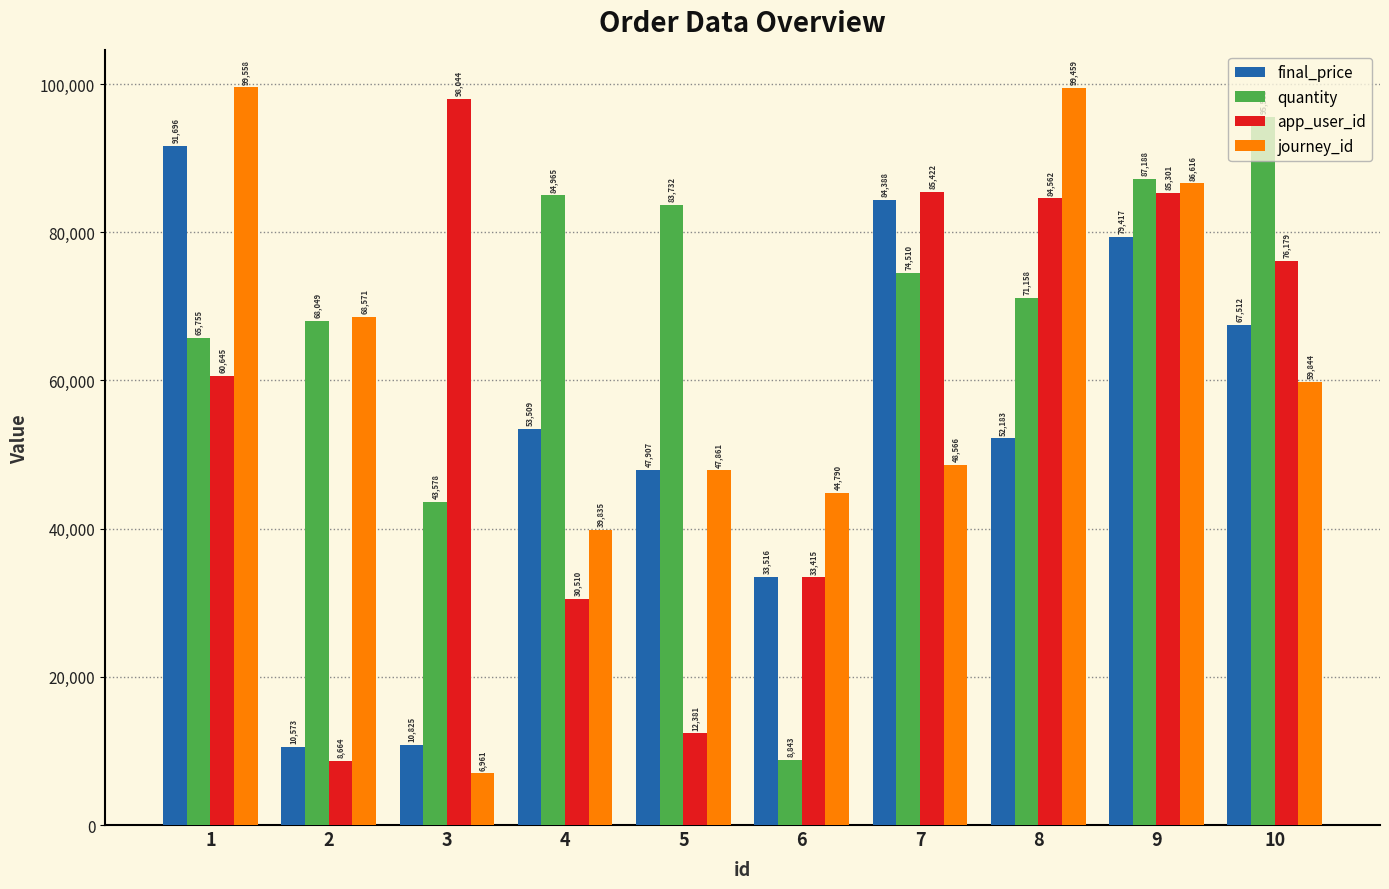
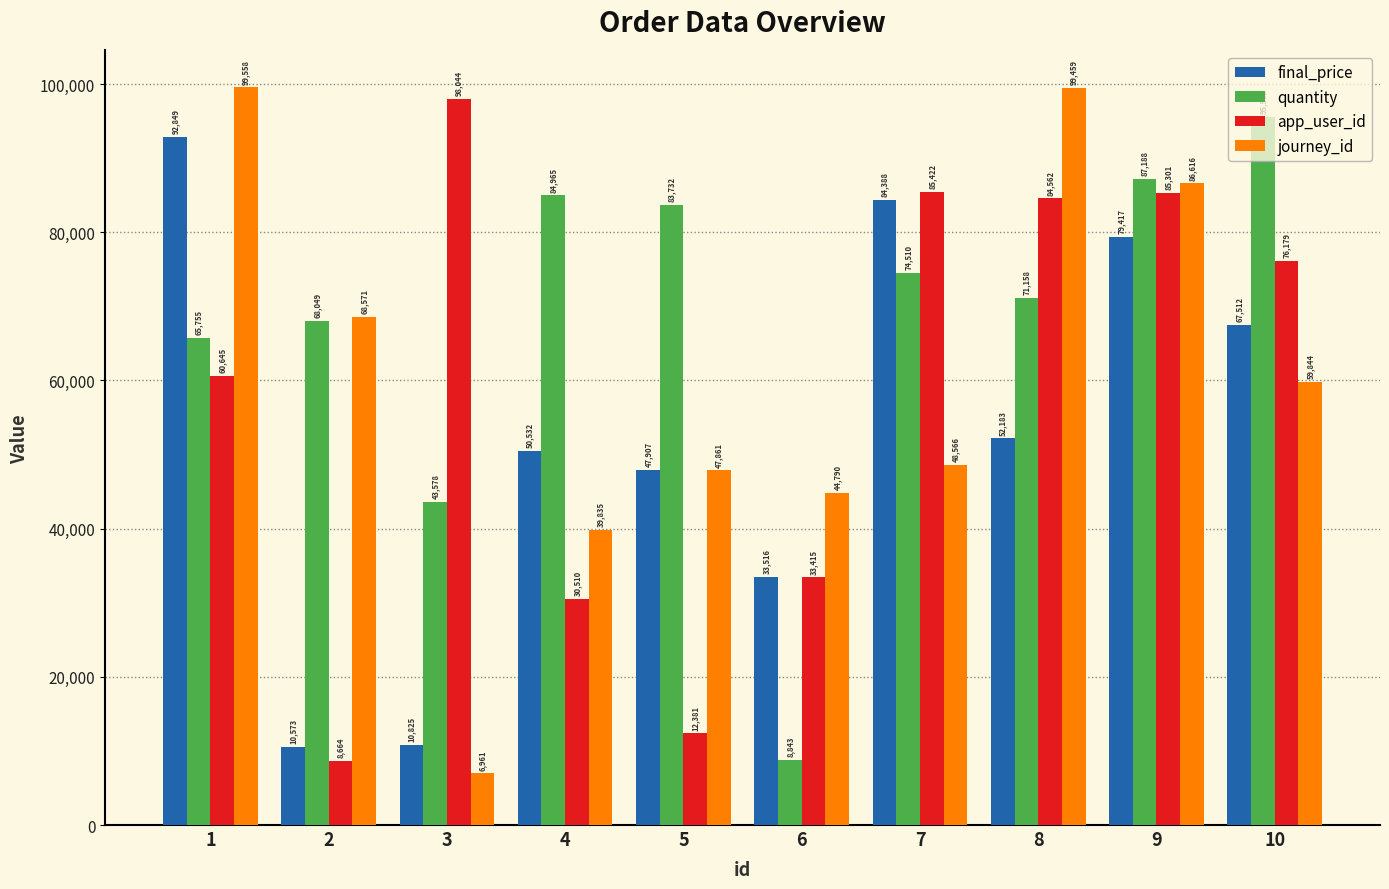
  {
    "final_price": {
-     "1": "91,696",
+     "1": "92,849",
      "2": "10,573",
      "3": "10,825",
-     "4": "53,509",
+     "4": "50,532",
      "5": "47,907",
      "6": "33,516",
      "7": "84,388",
      "8": "52,183",
      "9": "79,417",
      "10": "67,512"
    },
    "quantity": {
      "1": "65,755",
      "2": "68,049",
      "3": "43,578",
      "4": "84,965",
      "5": "83,732",
      "6": "8,843",
      "7": "74,510",
      "8": "71,158",
      "9": "87,188"
    },
    "app_user_id": {
      "1": "60,645",
      "2": "8,664",
      "3": "98,044",
      "4": "30,510",
      "5": "12,381",
      "6": "33,415",
      "7": "85,422",
      "8": "84,562",
      "9": "85,301",
      "10": "76,179"
    },
    "journey_id": {
      "1": "99,558",
      "2": "68,571",
      "3": "6,961",
      "4": "39,835",
      "5": "47,861",
      "6": "44,790",
      "7": "48,566",
      "8": "99,459",
      "9": "86,616",
      "10": "59,844"
    }
  }
